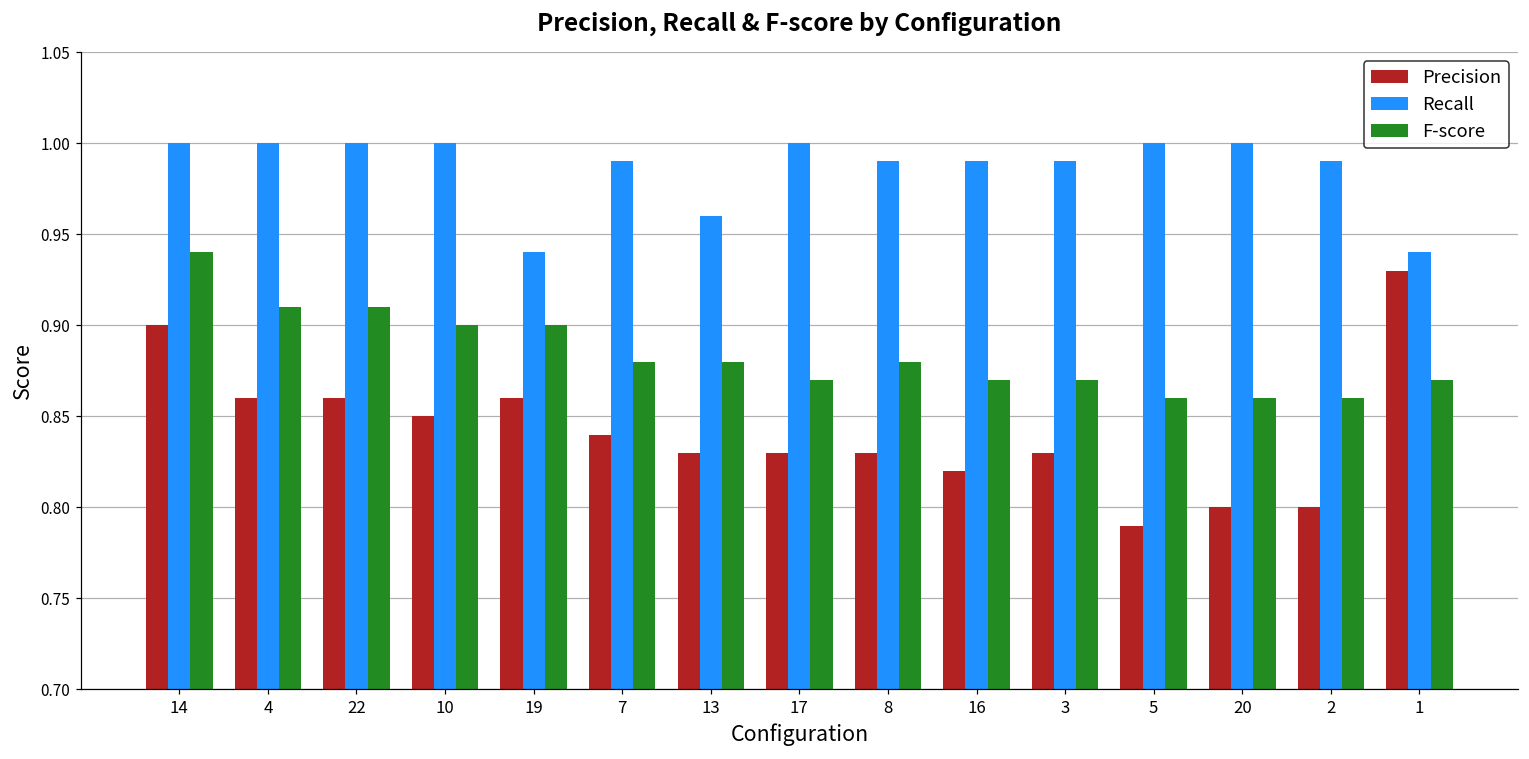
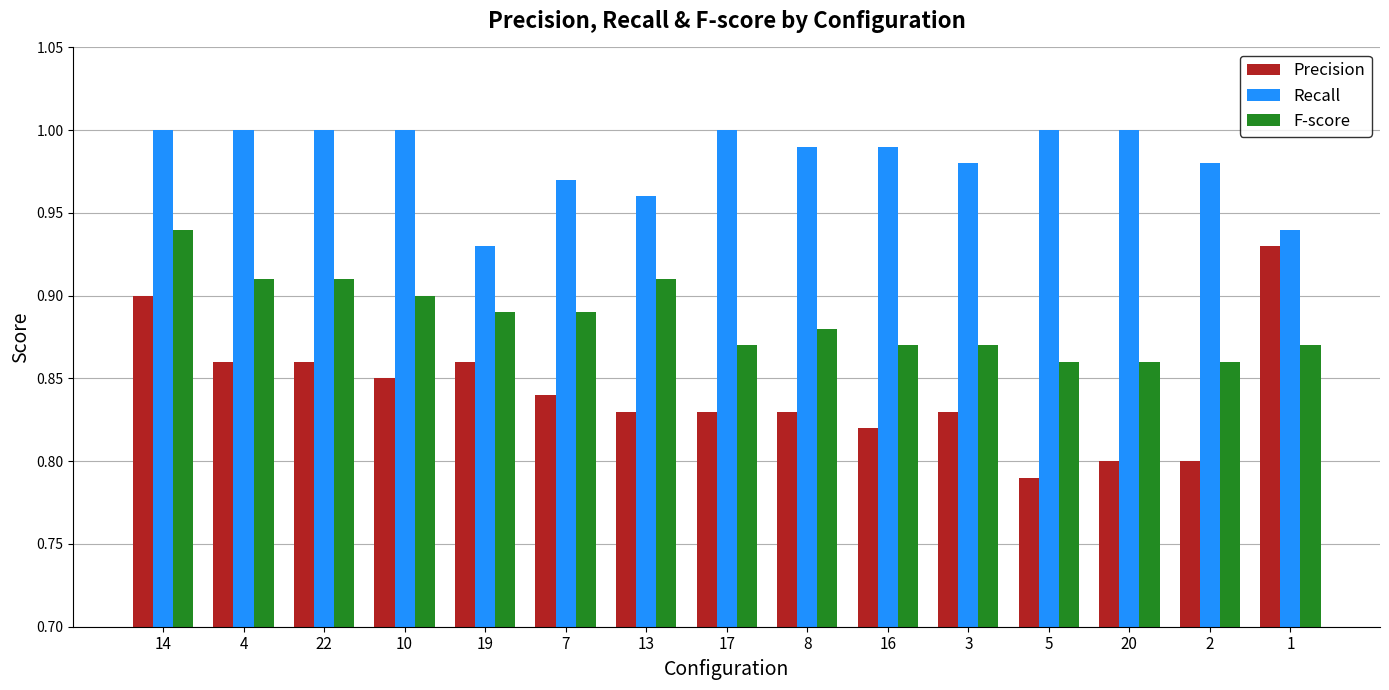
  {
    "Precision": {
      "14": 0.90,
      "4": 0.86,
      "22": 0.86,
      "10": 0.85,
      "19": 0.86,
      "7": 0.84,
      "13": 0.83,
      "17": 0.83,
      "8": 0.83,
      "16": 0.82,
      "3": 0.83,
      "5": 0.79,
      "20": 0.80,
      "2": 0.80,
      "1": 0.93
    },
    "Recall": {
      "14": 1.00,
      "4": 1.00,
      "22": 1.00,
      "10": 1.00,
-     "19": 0.94,
-     "7": 0.99,
+     "19": 0.93,
+     "7": 0.97,
      "13": 0.96,
      "17": 1.00,
      "8": 0.99,
      "16": 0.99,
-     "3": 0.99,
+     "3": 0.98,
      "5": 1.00,
      "20": 1.00,
-     "2": 0.99,
+     "2": 0.98,
      "1": 0.94
    },
    "F-score": {
      "14": 0.94,
      "4": 0.91,
      "22": 0.91,
      "10": 0.90,
-     "19": 0.90,
-     "7": 0.88,
-     "13": 0.88,
+     "19": 0.89,
+     "7": 0.89,
+     "13": 0.91,
      "17": 0.87,
      "8": 0.88,
      "16": 0.87,
      "3": 0.87,
      "5": 0.86,
      "20": 0.86,
      "2": 0.86,
      "1": 0.87
    }
  }
